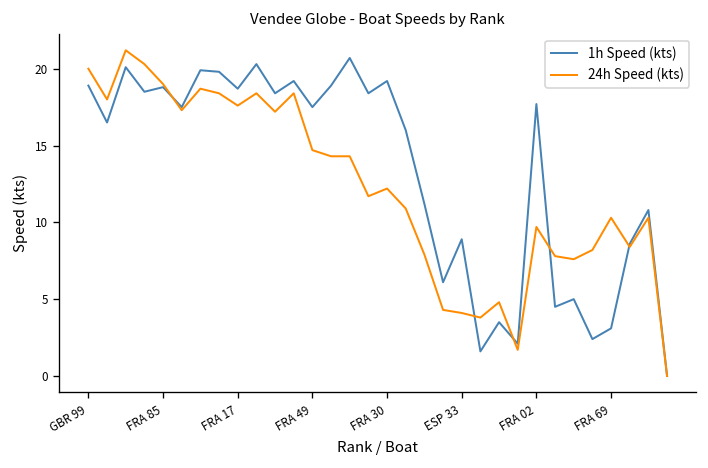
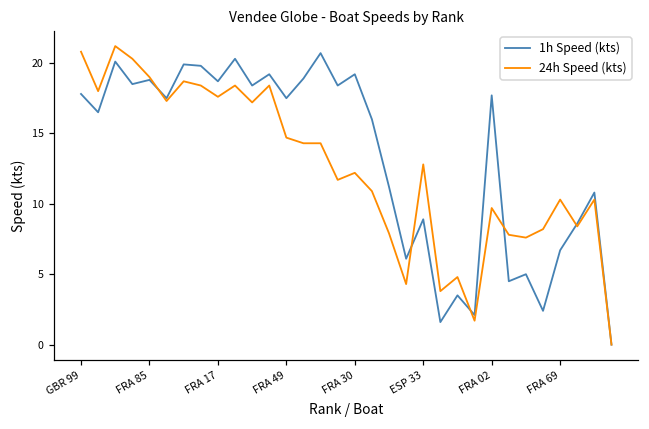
  {
    "1h Speed (kts)": {
-     "GBR 99": 18.9,
+     "GBR 99": 17.8,
      "FRA 17": 18.7,
      "FRA 49": 17.5,
      "FRA 30": 19.2,
      "ESP 33": 8.9,
      "FRA 02": 17.7,
-     "FRA 69": 3.1
+     "FRA 69": 6.7
    },
    "24h Speed (kts)": {
-     "GBR 99": 20.0,
+     "GBR 99": 20.8,
      "FRA 17": 17.6,
      "FRA 49": 14.7,
      "FRA 30": 12.2,
-     "ESP 33": 4.1,
+     "ESP 33": 12.8,
      "FRA 02": 9.7,
      "FRA 69": 10.3
    }
  }
